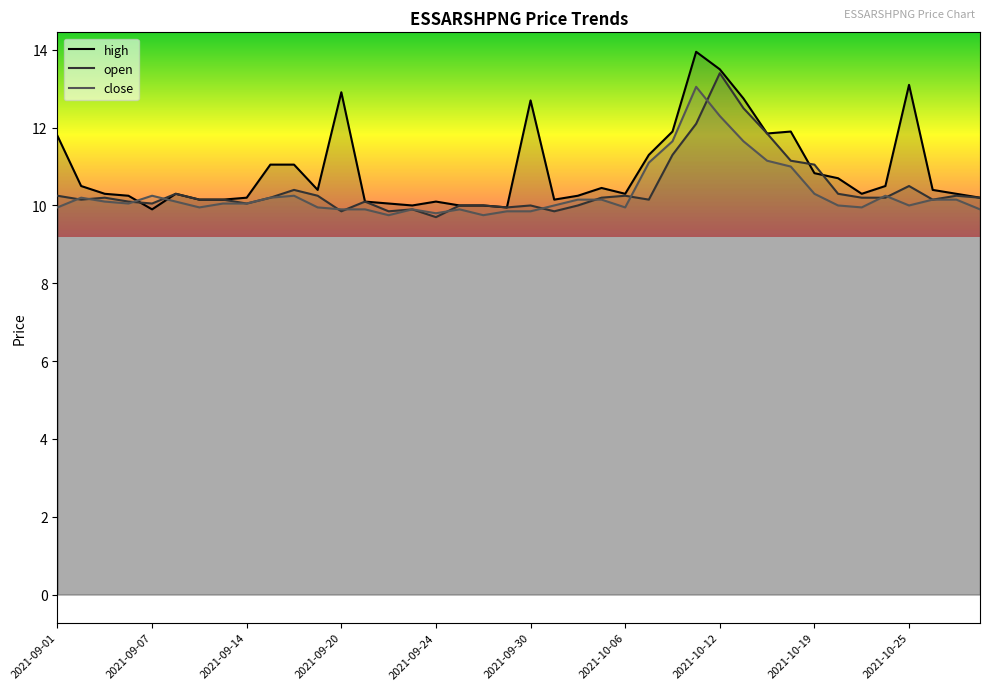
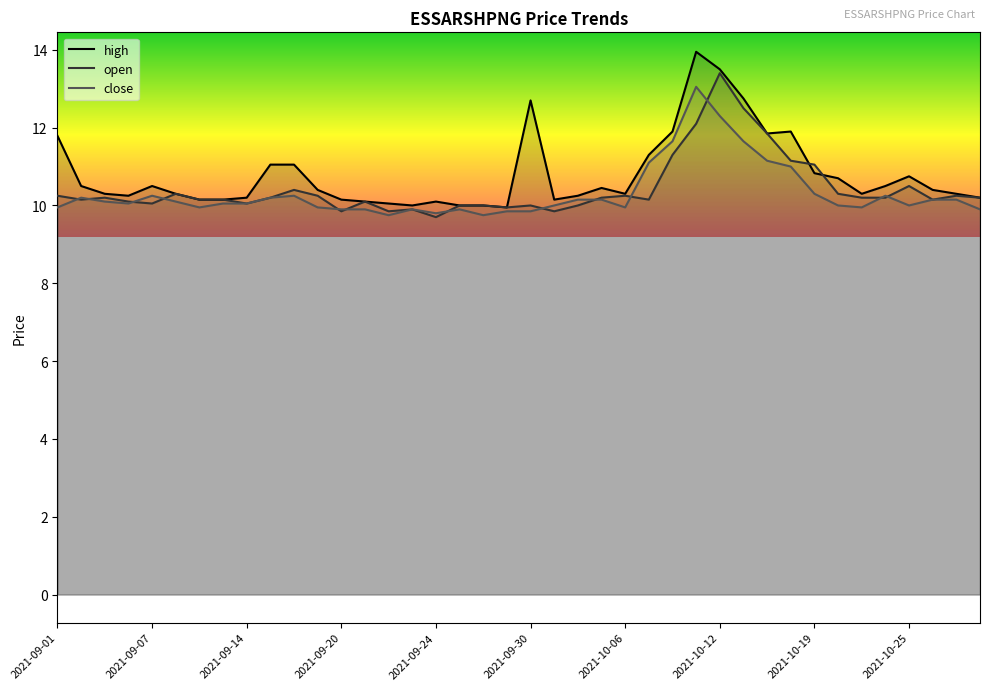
  {
    "high": {
      "2021-09-01": 11.8,
-     "2021-09-07": 9.9,
+     "2021-09-07": 10.5,
      "2021-09-14": 10.2,
-     "2021-09-20": 12.9,
+     "2021-09-20": 10.2,
      "2021-09-24": 10.1,
      "2021-09-30": 12.7,
      "2021-10-12": 13.5,
      "2021-10-19": 10.8,
-     "2021-10-25": 13.1
+     "2021-10-25": 10.8
    }
  }
